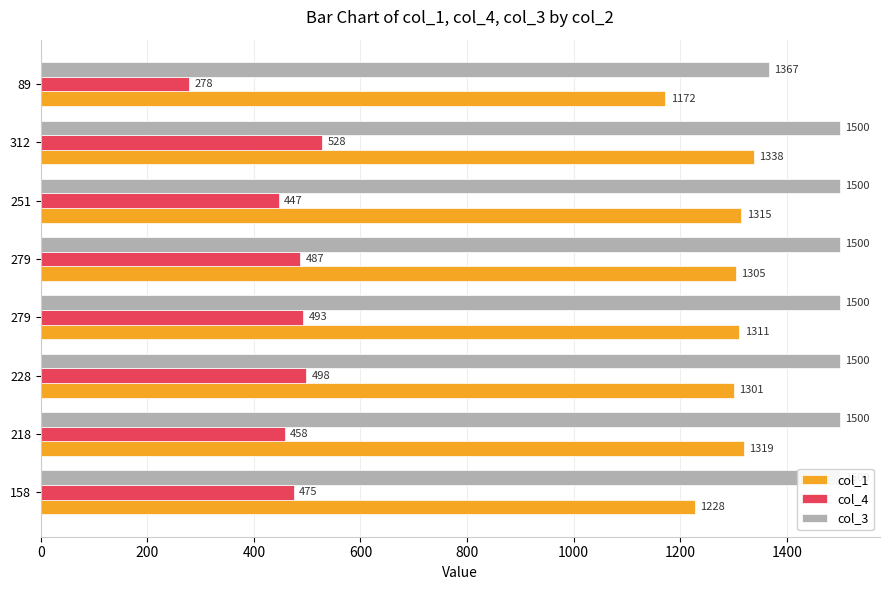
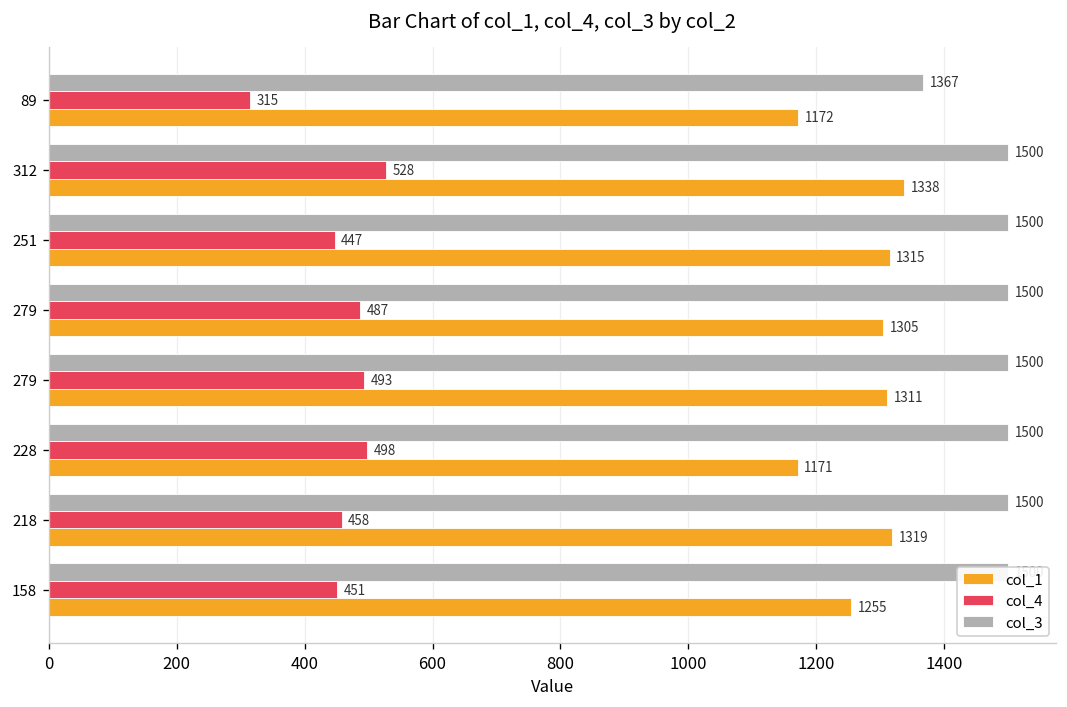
  {
    "col_1": {
      "89": 1172,
      "312": 1338,
      "251": 1315,
-     "228": 1301,
+     "228": 1171,
      "218": 1319,
-     "158": 1228
+     "158": 1255
    },
    "col_4": {
-     "89": 278,
+     "89": 315,
      "312": 528,
      "251": 447,
      "228": 498,
      "218": 458,
-     "158": 475
+     "158": 451
    },
    "col_3": {
      "89": 1367,
      "312": 1500,
      "251": 1500,
      "228": 1500,
      "218": 1500
    }
  }
